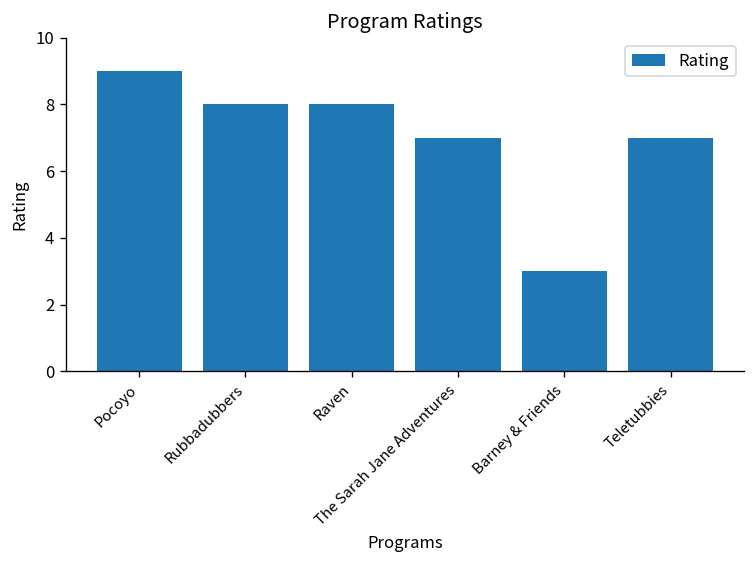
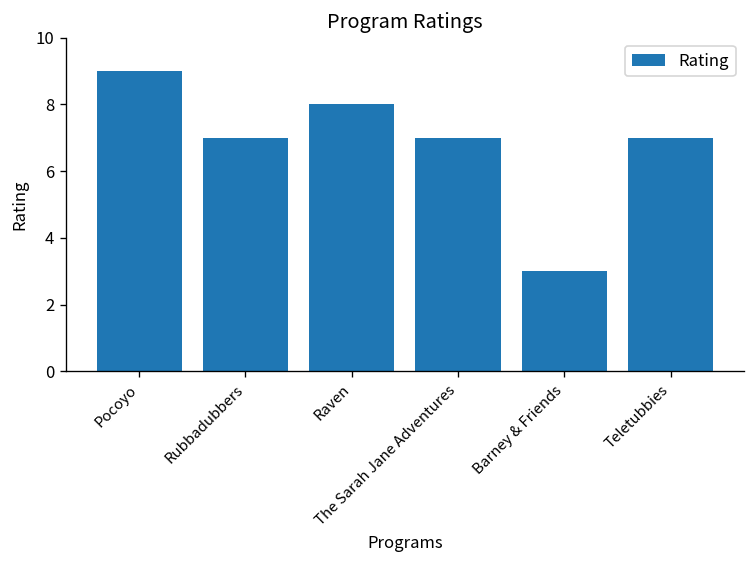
  {
    "Pocoyo": 9,
-   "Rubbadubbers": 8,
+   "Rubbadubbers": 7,
    "Raven": 8,
    "The Sarah Jane Adventures": 7,
    "Barney & Friends": 3,
    "Teletubbies": 7
  }
